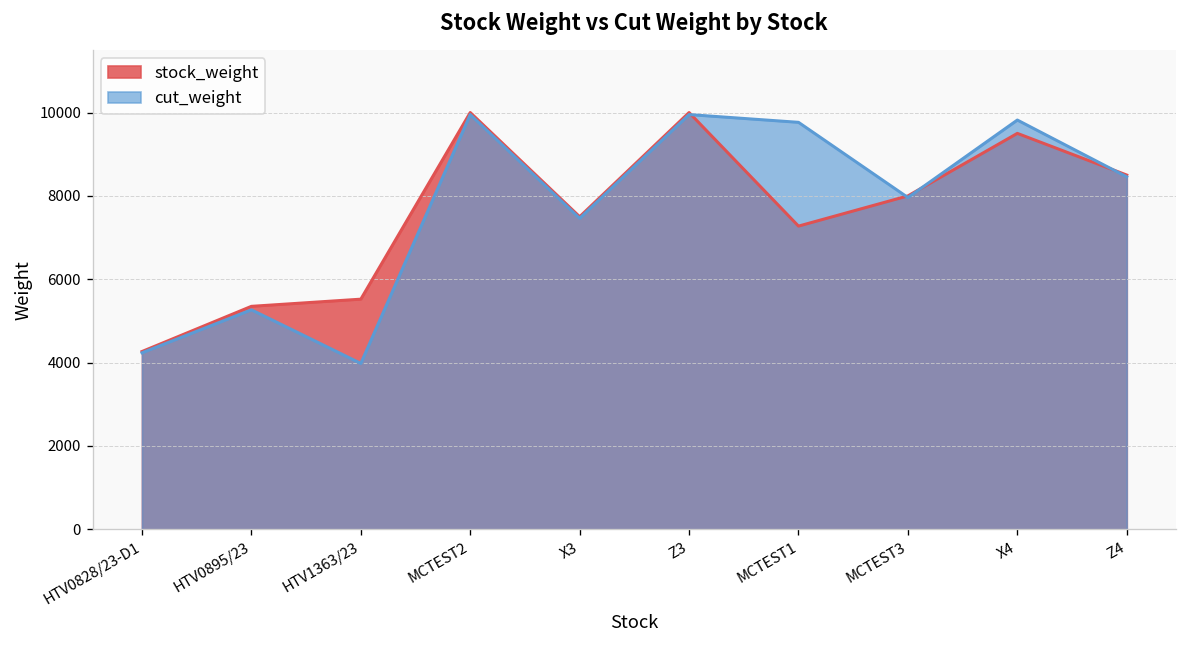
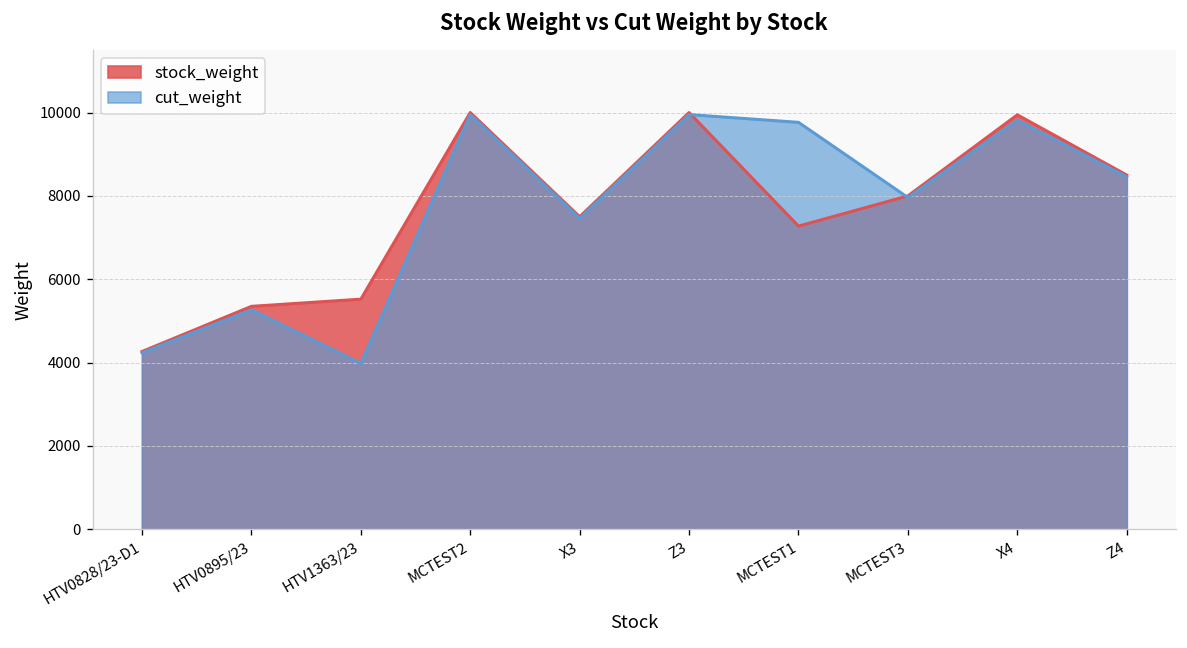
  {
    "stock_weight": {
      "HTV0895/23": 5400,
      "HTV1363/23": 5500,
      "MCTEST1": 7300,
-     "X4": 9500
+     "X4": 9900
    },
    "cut_weight": {
      "HTV0895/23": 5300,
      "HTV1363/23": 4000,
      "MCTEST1": 9800,
      "X4": 9800
    }
  }
